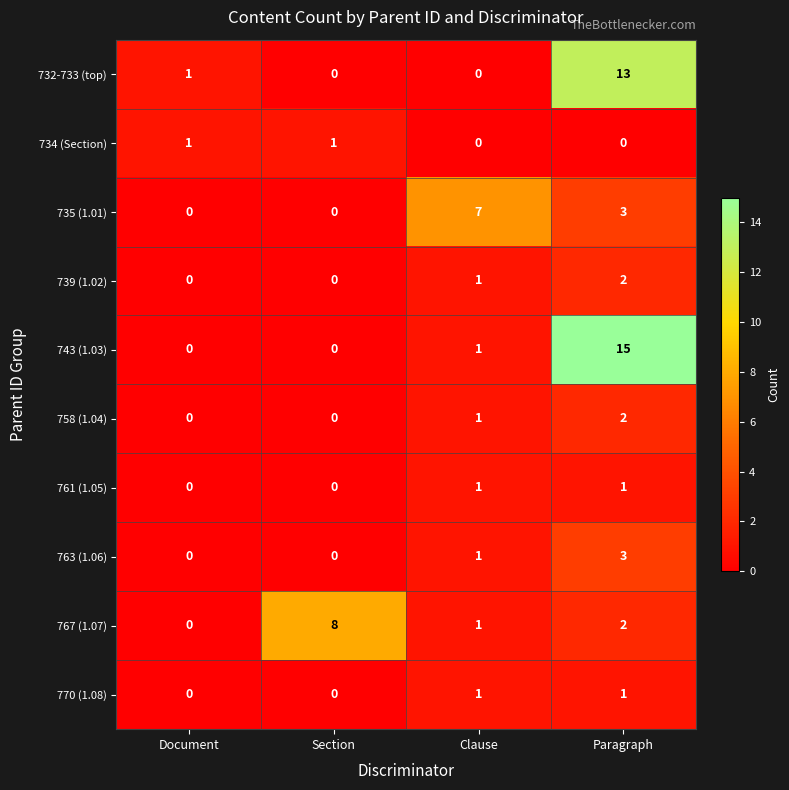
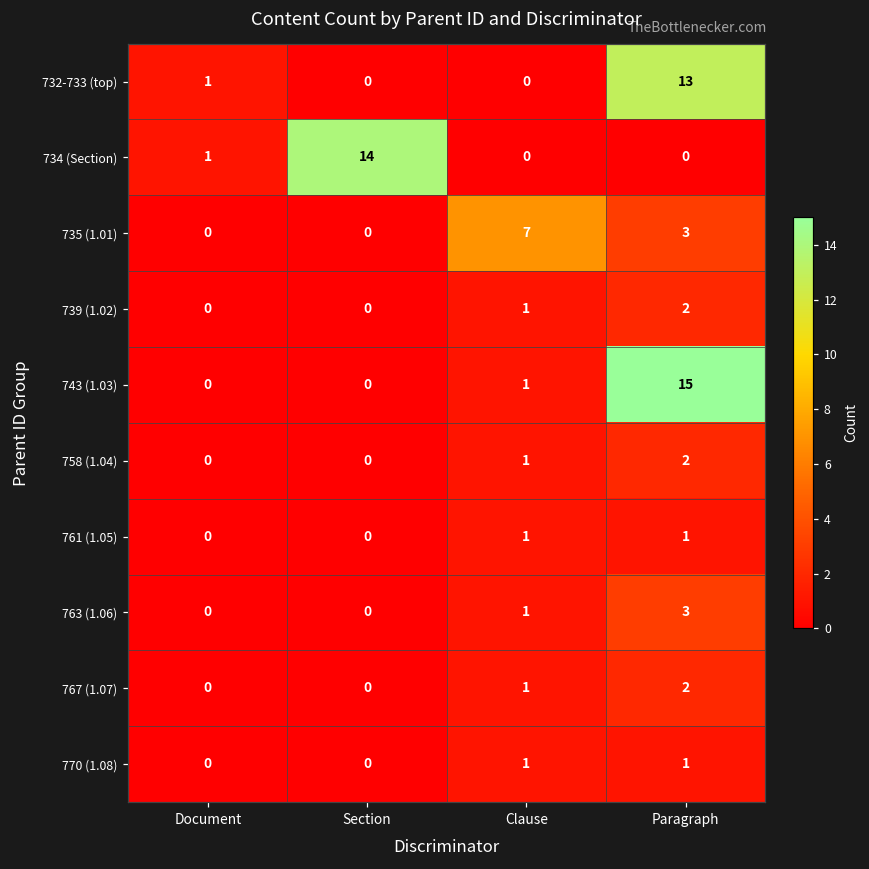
  {
    "732-733 (top)": {
      "Document": 1,
      "Section": 0,
      "Clause": 0,
      "Paragraph": 13
    },
    "734 (Section)": {
      "Document": 1,
-     "Section": 1,
+     "Section": 14,
      "Clause": 0,
      "Paragraph": 0
    },
    "735 (1.01)": {
      "Document": 0,
      "Section": 0,
      "Clause": 7,
      "Paragraph": 3
    },
    "739 (1.02)": {
      "Document": 0,
      "Section": 0,
      "Clause": 1,
      "Paragraph": 2
    },
    "743 (1.03)": {
      "Document": 0,
      "Section": 0,
      "Clause": 1,
      "Paragraph": 15
    },
    "758 (1.04)": {
      "Document": 0,
      "Section": 0,
      "Clause": 1,
      "Paragraph": 2
    },
    "761 (1.05)": {
      "Document": 0,
      "Section": 0,
      "Clause": 1,
      "Paragraph": 1
    },
    "763 (1.06)": {
      "Document": 0,
      "Section": 0,
      "Clause": 1,
      "Paragraph": 3
    },
    "767 (1.07)": {
      "Document": 0,
-     "Section": 8,
+     "Section": 0,
      "Clause": 1,
      "Paragraph": 2
    },
    "770 (1.08)": {
      "Document": 0,
      "Section": 0,
      "Clause": 1,
      "Paragraph": 1
    }
  }
